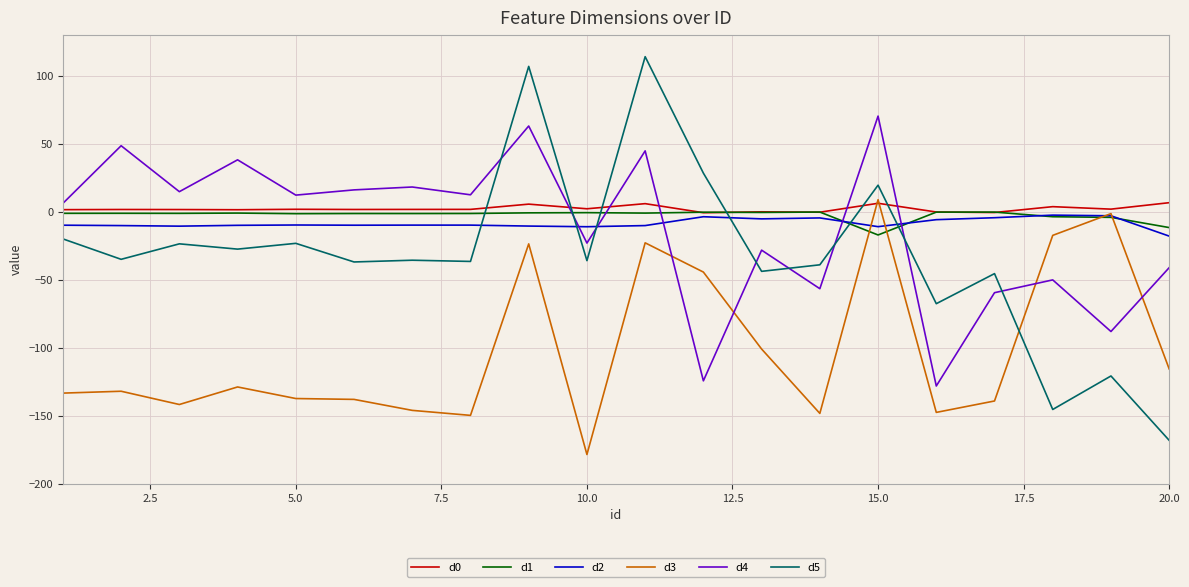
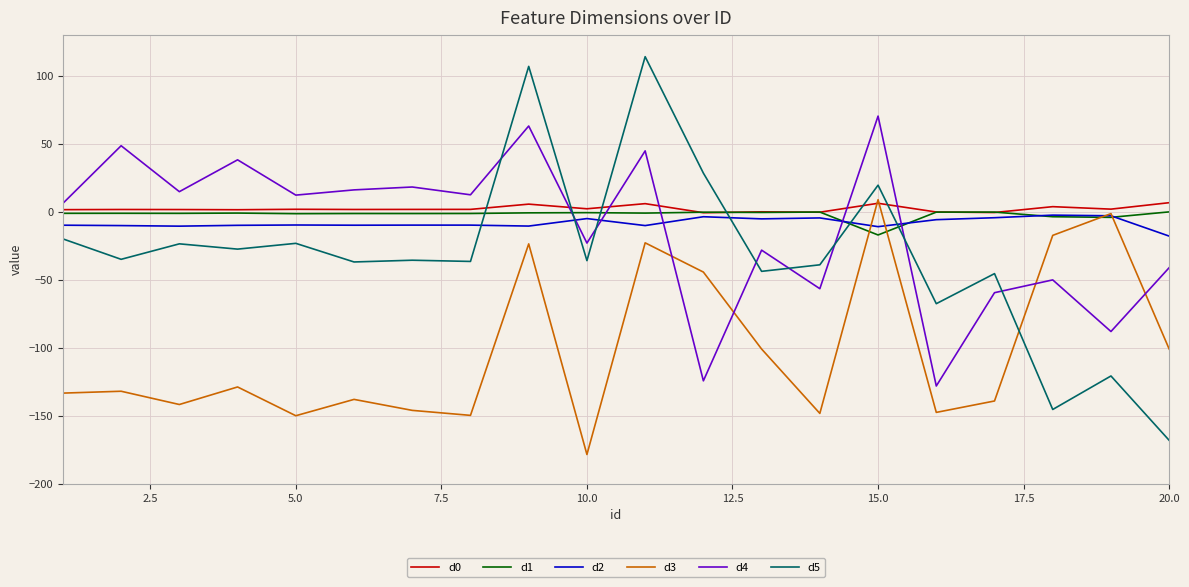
  {
    "d0": {
      "5.0": 2,
      "10.0": 2,
      "15.0": 6,
      "20.0": 7
    },
    "d1": {
      "5.0": -1,
      "10.0": -1,
      "15.0": -17,
-     "20.0": -12
+     "20.0": 0
    },
    "d2": {
      "5.0": -10,
-     "10.0": -11,
+     "10.0": -5,
      "15.0": -11,
      "20.0": -18
    },
    "d3": {
-     "5.0": -137,
+     "5.0": -150,
      "10.0": -178,
      "15.0": 9,
-     "20.0": -116
+     "20.0": -101
    },
    "d4": {
      "5.0": 12,
      "10.0": -23,
      "15.0": 70,
      "20.0": -41
    },
    "d5": {
      "5.0": -23,
      "10.0": -36,
      "15.0": 20,
      "20.0": -168
    }
  }
